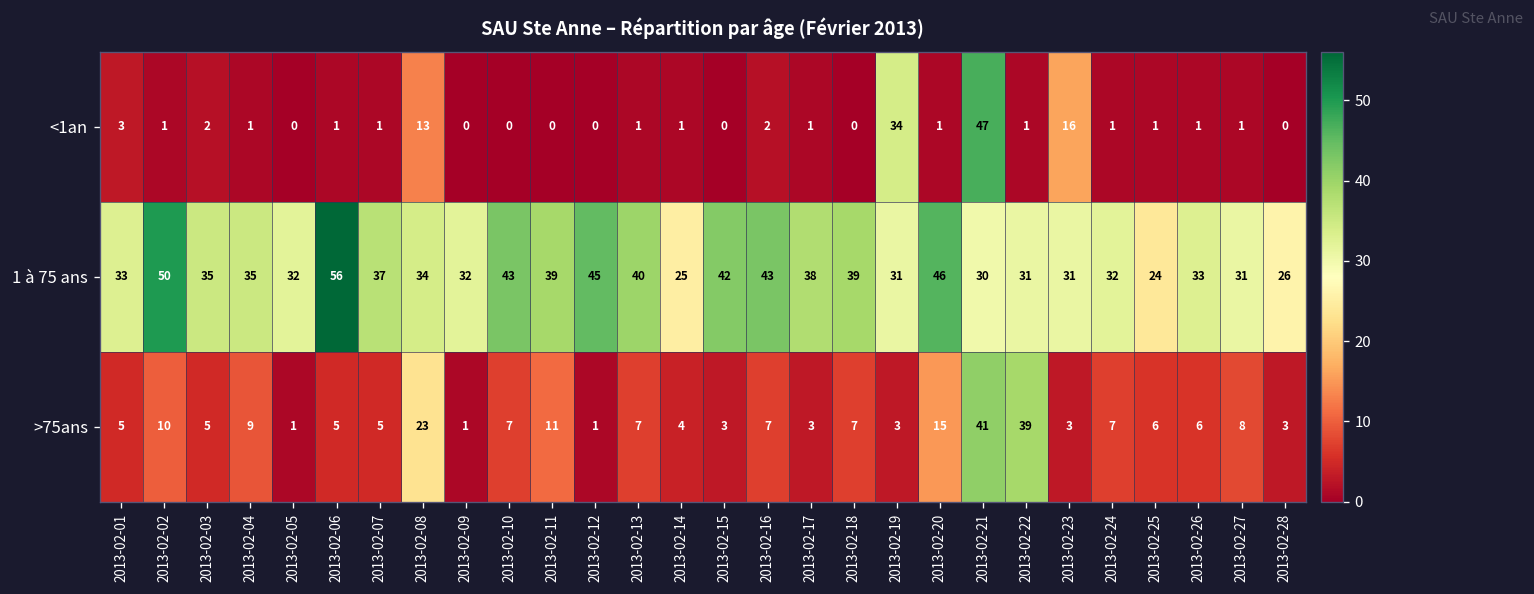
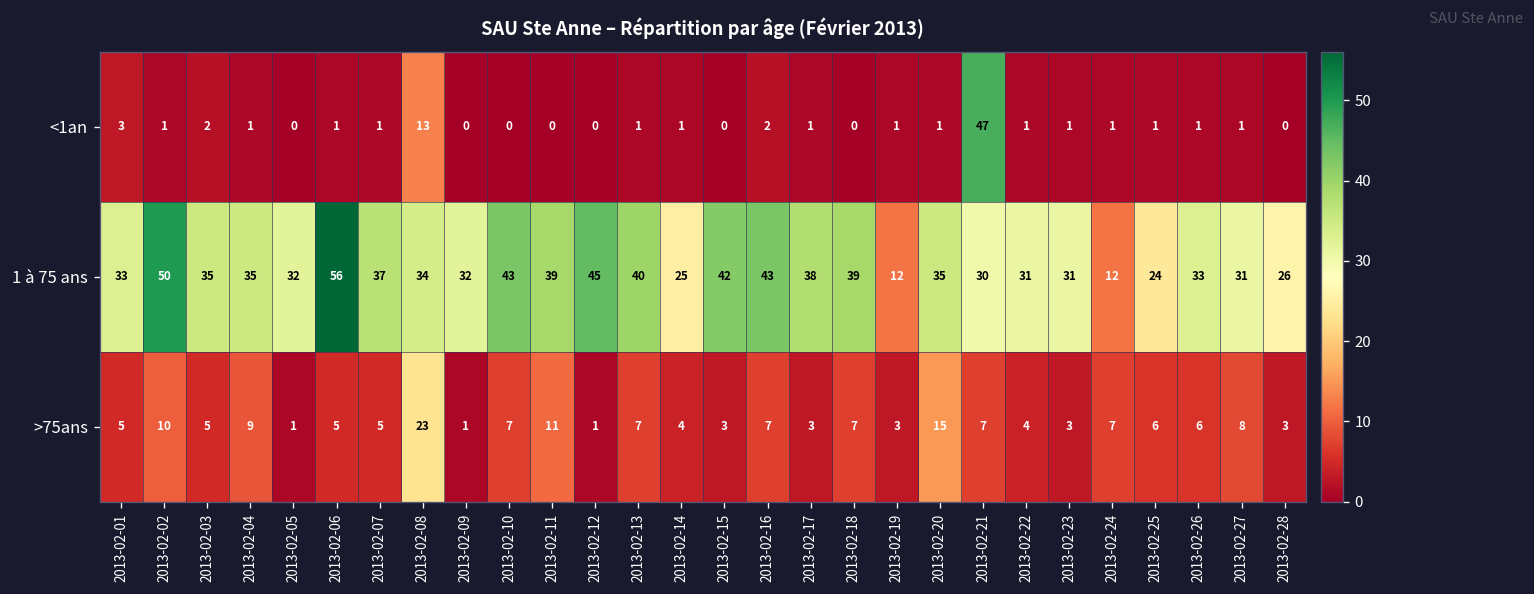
  {
    "<1an": {
      "2013-02-01": 3,
      "2013-02-02": 1,
      "2013-02-03": 2,
      "2013-02-04": 1,
      "2013-02-05": 0,
      "2013-02-06": 1,
      "2013-02-07": 1,
      "2013-02-08": 13,
      "2013-02-09": 0,
      "2013-02-10": 0,
      "2013-02-11": 0,
      "2013-02-12": 0,
      "2013-02-13": 1,
      "2013-02-14": 1,
      "2013-02-15": 0,
      "2013-02-16": 2,
      "2013-02-17": 1,
      "2013-02-18": 0,
-     "2013-02-19": 34,
+     "2013-02-19": 1,
      "2013-02-20": 1,
      "2013-02-21": 47,
      "2013-02-22": 1,
-     "2013-02-23": 16,
+     "2013-02-23": 1,
      "2013-02-24": 1,
      "2013-02-25": 1,
      "2013-02-26": 1,
      "2013-02-27": 1,
      "2013-02-28": 0
    },
    "1 à 75 ans": {
      "2013-02-01": 33,
      "2013-02-02": 50,
      "2013-02-03": 35,
      "2013-02-04": 35,
      "2013-02-05": 32,
      "2013-02-06": 56,
      "2013-02-07": 37,
      "2013-02-08": 34,
      "2013-02-09": 32,
      "2013-02-10": 43,
      "2013-02-11": 39,
      "2013-02-12": 45,
      "2013-02-13": 40,
      "2013-02-14": 25,
      "2013-02-15": 42,
      "2013-02-16": 43,
      "2013-02-17": 38,
      "2013-02-18": 39,
-     "2013-02-19": 31,
-     "2013-02-20": 46,
+     "2013-02-19": 12,
+     "2013-02-20": 35,
      "2013-02-21": 30,
      "2013-02-22": 31,
      "2013-02-23": 31,
-     "2013-02-24": 32,
+     "2013-02-24": 12,
      "2013-02-25": 24,
      "2013-02-26": 33,
      "2013-02-27": 31,
      "2013-02-28": 26
    },
    ">75ans": {
      "2013-02-01": 5,
      "2013-02-02": 10,
      "2013-02-03": 5,
      "2013-02-04": 9,
      "2013-02-05": 1,
      "2013-02-06": 5,
      "2013-02-07": 5,
      "2013-02-08": 23,
      "2013-02-09": 1,
      "2013-02-10": 7,
      "2013-02-11": 11,
      "2013-02-12": 1,
      "2013-02-13": 7,
      "2013-02-14": 4,
      "2013-02-15": 3,
      "2013-02-16": 7,
      "2013-02-17": 3,
      "2013-02-18": 7,
      "2013-02-19": 3,
      "2013-02-20": 15,
-     "2013-02-21": 41,
-     "2013-02-22": 39,
+     "2013-02-21": 7,
+     "2013-02-22": 4,
      "2013-02-23": 3,
      "2013-02-24": 7,
      "2013-02-25": 6,
      "2013-02-26": 6,
      "2013-02-27": 8,
      "2013-02-28": 3
    }
  }
